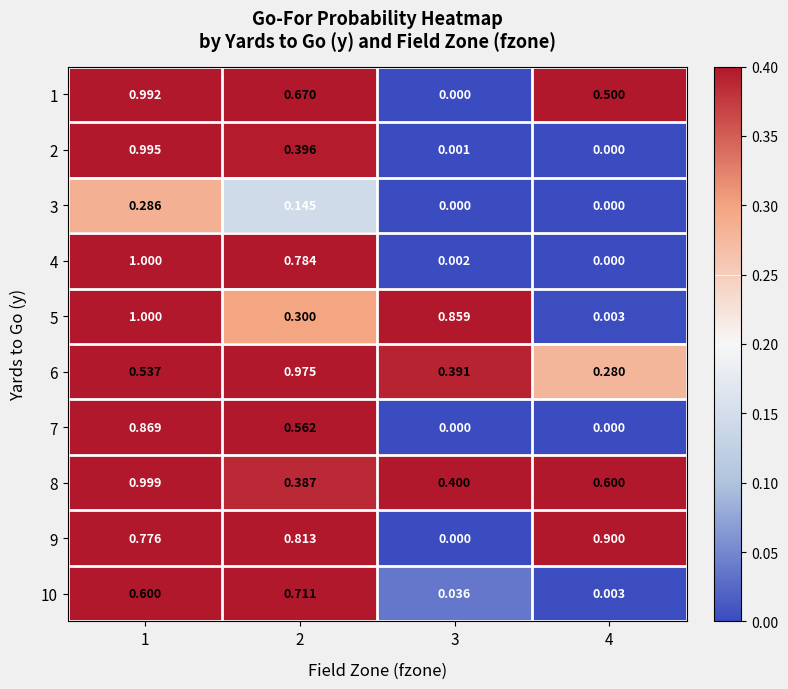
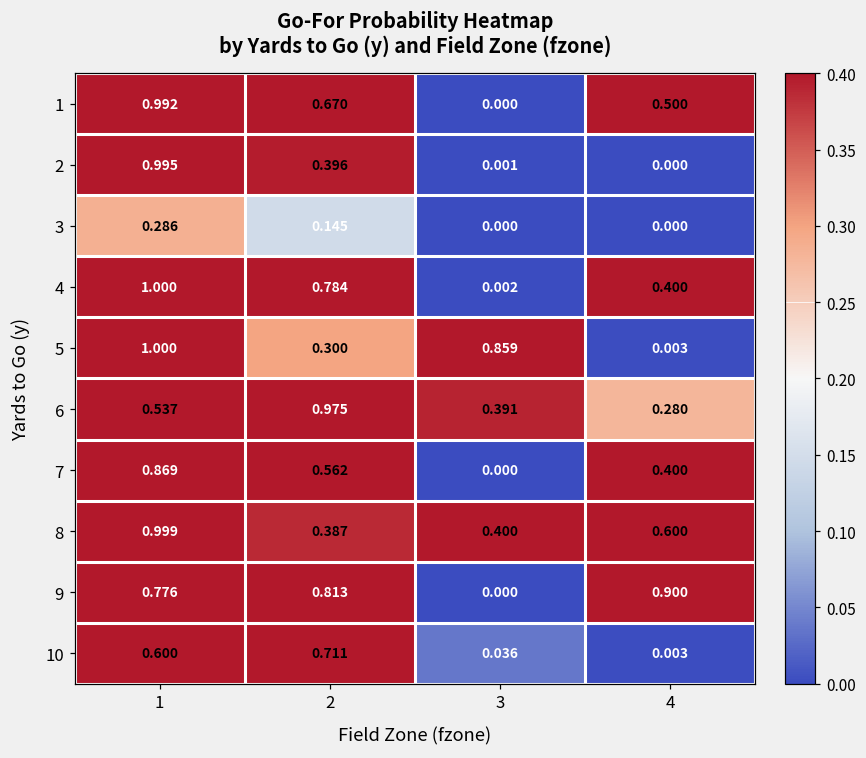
  {
    "1": {
      "1": 0.992,
      "2": 0.670,
      "3": 0.000,
      "4": 0.500
    },
    "2": {
      "1": 0.995,
      "2": 0.396,
      "3": 0.001,
      "4": 0.000
    },
    "3": {
      "1": 0.286,
      "3": 0.000,
      "4": 0.000
    },
    "4": {
      "1": 1.000,
      "2": 0.784,
      "3": 0.002,
-     "4": 0.000
+     "4": 0.400
    },
    "5": {
      "1": 1.000,
      "2": 0.300,
      "3": 0.859,
      "4": 0.003
    },
    "6": {
      "1": 0.537,
      "2": 0.975,
      "3": 0.391,
      "4": 0.280
    },
    "7": {
      "1": 0.869,
      "2": 0.562,
      "3": 0.000,
-     "4": 0.000
+     "4": 0.400
    },
    "8": {
      "1": 0.999,
      "2": 0.387,
      "3": 0.400,
      "4": 0.600
    },
    "9": {
      "1": 0.776,
      "2": 0.813,
      "3": 0.000,
      "4": 0.900
    },
    "10": {
      "1": 0.600,
      "2": 0.711,
      "3": 0.036,
      "4": 0.003
    }
  }
